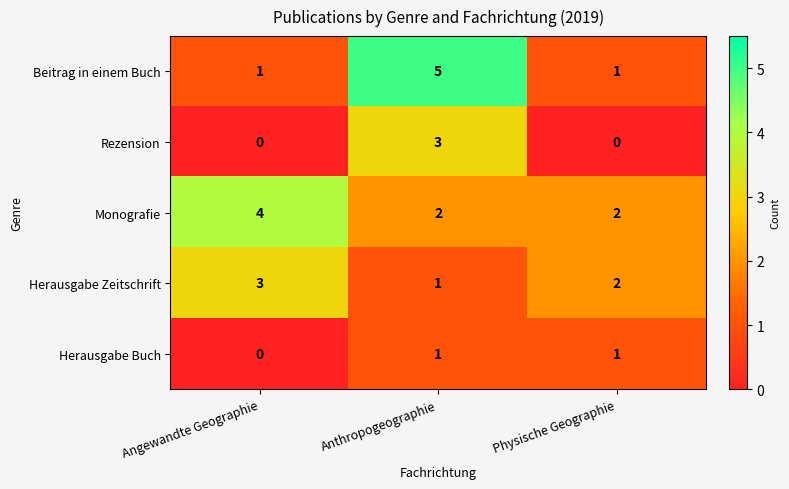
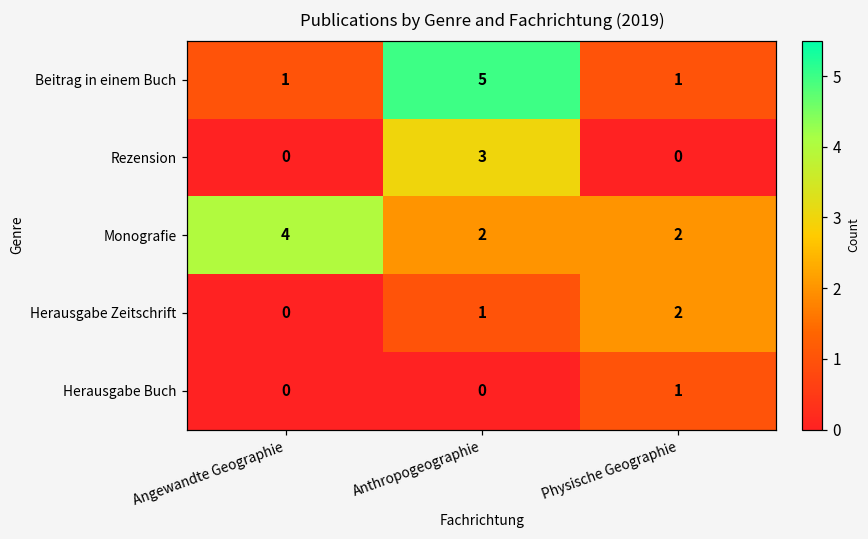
  {
    "Beitrag in einem Buch": {
      "Angewandte Geographie": 1,
      "Anthropogeographie": 5,
      "Physische Geographie": 1
    },
    "Rezension": {
      "Angewandte Geographie": 0,
      "Anthropogeographie": 3,
      "Physische Geographie": 0
    },
    "Monografie": {
      "Angewandte Geographie": 4,
      "Anthropogeographie": 2,
      "Physische Geographie": 2
    },
    "Herausgabe Zeitschrift": {
-     "Angewandte Geographie": 3,
+     "Angewandte Geographie": 0,
      "Anthropogeographie": 1,
      "Physische Geographie": 2
    },
    "Herausgabe Buch": {
      "Angewandte Geographie": 0,
-     "Anthropogeographie": 1,
+     "Anthropogeographie": 0,
      "Physische Geographie": 1
    }
  }
